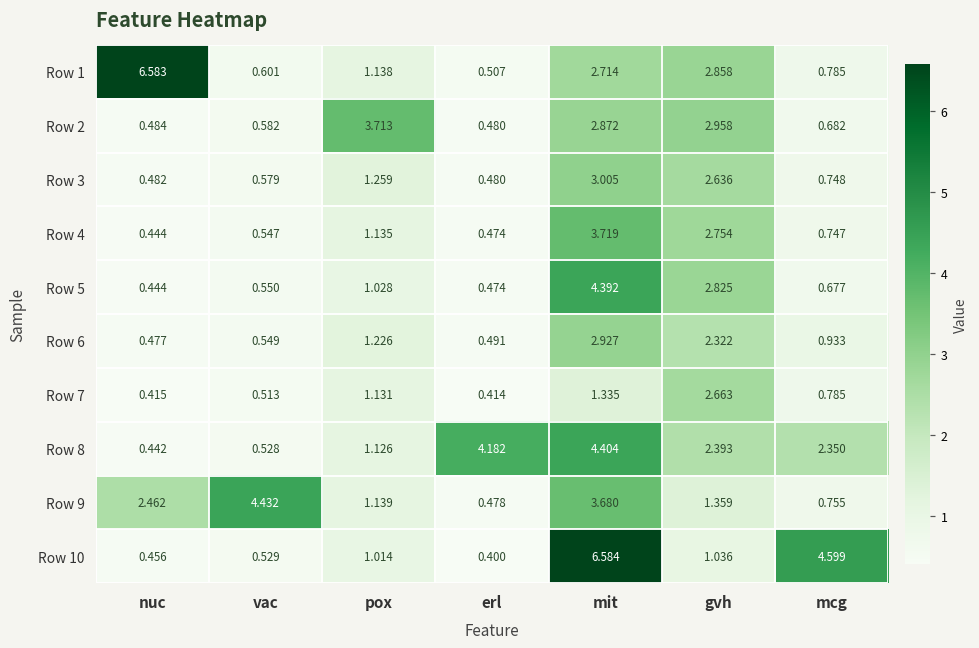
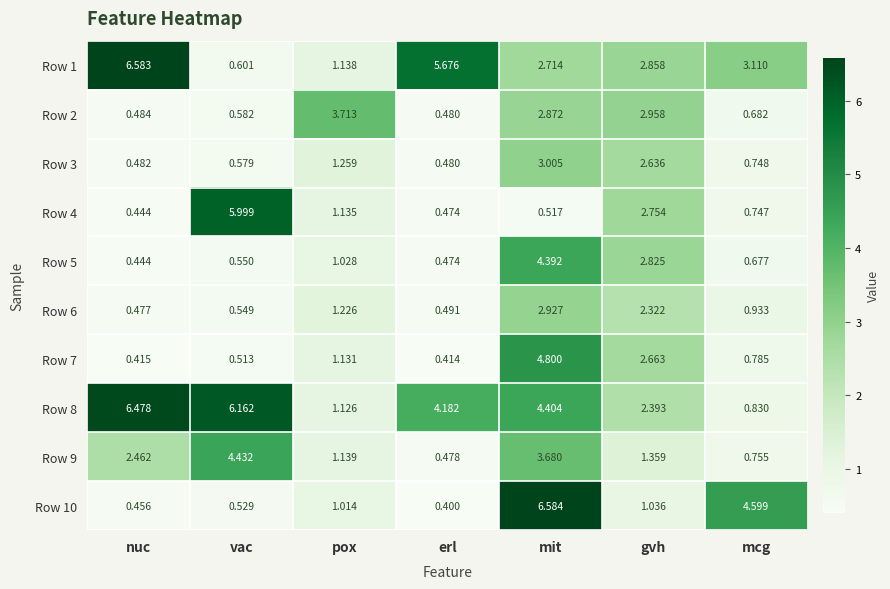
  {
    "Row 1": {
      "nuc": 6.583,
      "vac": 0.601,
      "pox": 1.138,
-     "erl": 0.507,
+     "erl": 5.676,
      "mit": 2.714,
      "gvh": 2.858,
-     "mcg": 0.785
+     "mcg": 3.110
    },
    "Row 2": {
      "nuc": 0.484,
      "vac": 0.582,
      "pox": 3.713,
      "erl": 0.480,
      "mit": 2.872,
      "gvh": 2.958,
      "mcg": 0.682
    },
    "Row 3": {
      "nuc": 0.482,
      "vac": 0.579,
      "pox": 1.259,
      "erl": 0.480,
      "mit": 3.005,
      "gvh": 2.636,
      "mcg": 0.748
    },
    "Row 4": {
      "nuc": 0.444,
-     "vac": 0.547,
+     "vac": 5.999,
      "pox": 1.135,
      "erl": 0.474,
-     "mit": 3.719,
+     "mit": 0.517,
      "gvh": 2.754,
      "mcg": 0.747
    },
    "Row 5": {
      "nuc": 0.444,
      "vac": 0.550,
      "pox": 1.028,
      "erl": 0.474,
      "mit": 4.392,
      "gvh": 2.825,
      "mcg": 0.677
    },
    "Row 6": {
      "nuc": 0.477,
      "vac": 0.549,
      "pox": 1.226,
      "erl": 0.491,
      "mit": 2.927,
      "gvh": 2.322,
      "mcg": 0.933
    },
    "Row 7": {
      "nuc": 0.415,
      "vac": 0.513,
      "pox": 1.131,
      "erl": 0.414,
-     "mit": 1.335,
+     "mit": 4.800,
      "gvh": 2.663,
      "mcg": 0.785
    },
    "Row 8": {
-     "nuc": 0.442,
-     "vac": 0.528,
+     "nuc": 6.478,
+     "vac": 6.162,
      "pox": 1.126,
      "erl": 4.182,
      "mit": 4.404,
      "gvh": 2.393,
-     "mcg": 2.350
+     "mcg": 0.830
    },
    "Row 9": {
      "nuc": 2.462,
      "vac": 4.432,
      "pox": 1.139,
      "erl": 0.478,
      "mit": 3.680,
      "gvh": 1.359,
      "mcg": 0.755
    },
    "Row 10": {
      "nuc": 0.456,
      "vac": 0.529,
      "pox": 1.014,
      "erl": 0.400,
      "mit": 6.584,
      "gvh": 1.036,
      "mcg": 4.599
    }
  }
